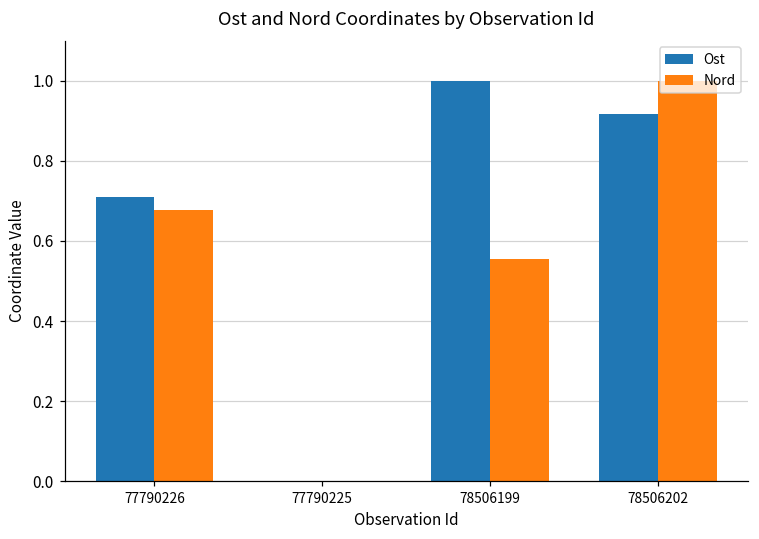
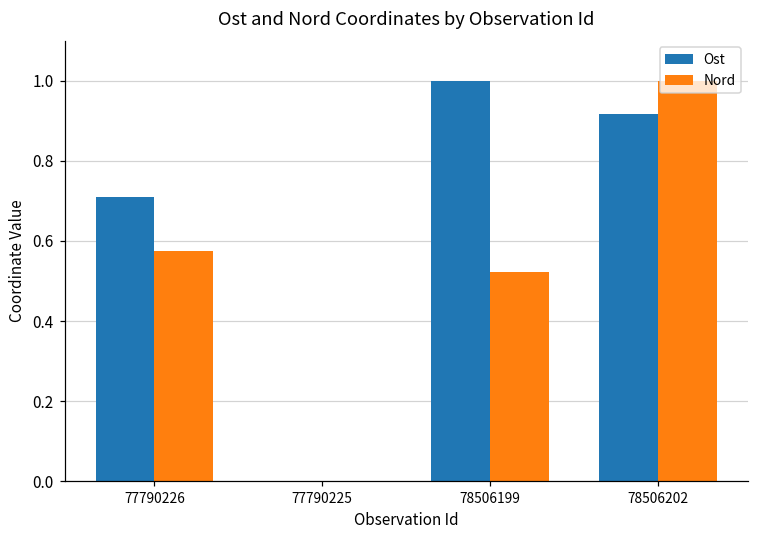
  {
    "Ost": {
      "77790226": 0.71,
      "77790225": 0.00,
      "78506199": 1.00,
      "78506202": 0.92
    },
    "Nord": {
-     "77790226": 0.68,
+     "77790226": 0.58,
      "77790225": 0.00,
-     "78506199": 0.56
+     "78506199": 0.52
    }
  }
